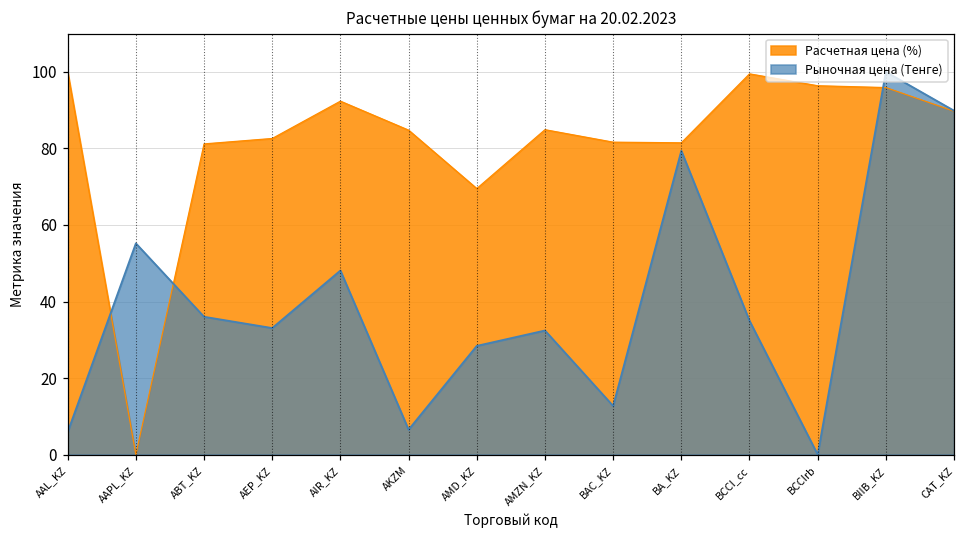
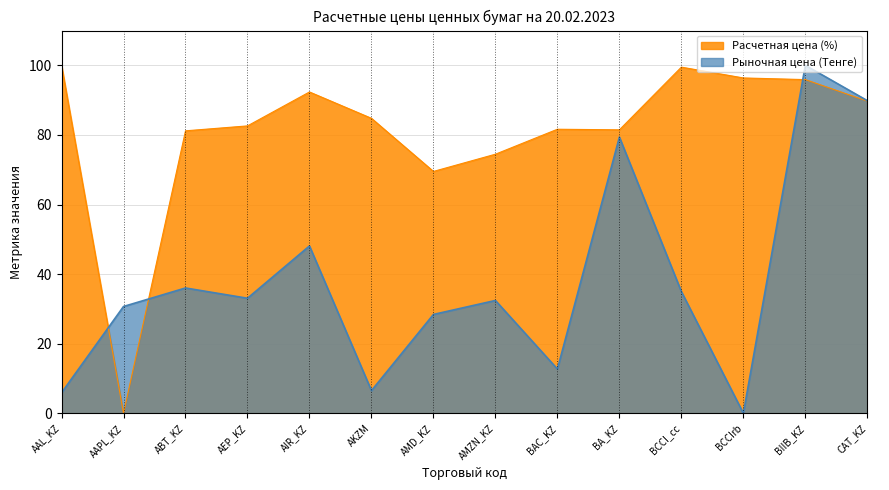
  {
    "Расчетная цена (%)": {
      "AAL_KZ": 100,
      "AAPL_KZ": 0,
      "ABT_KZ": 81,
      "AEP_KZ": 83,
      "AIR_KZ": 92,
      "AKZM": 85,
      "AMD_KZ": 70,
-     "AMZN_KZ": 85,
+     "AMZN_KZ": 74,
      "BAC_KZ": 82,
      "BA_KZ": 81,
      "BCCI_cc": 99,
      "BCCIrb": 96,
      "BIIB_KZ": 96
    },
    "Рыночная цена (Тенге)": {
      "AAL_KZ": 6,
-     "AAPL_KZ": 55,
+     "AAPL_KZ": 31,
      "ABT_KZ": 36,
      "AEP_KZ": 33,
      "AIR_KZ": 48,
      "AKZM": 7,
      "AMD_KZ": 28,
      "AMZN_KZ": 32,
      "BAC_KZ": 13,
      "BA_KZ": 79,
      "BCCI_cc": 35,
      "BCCIrb": 0
    }
  }
